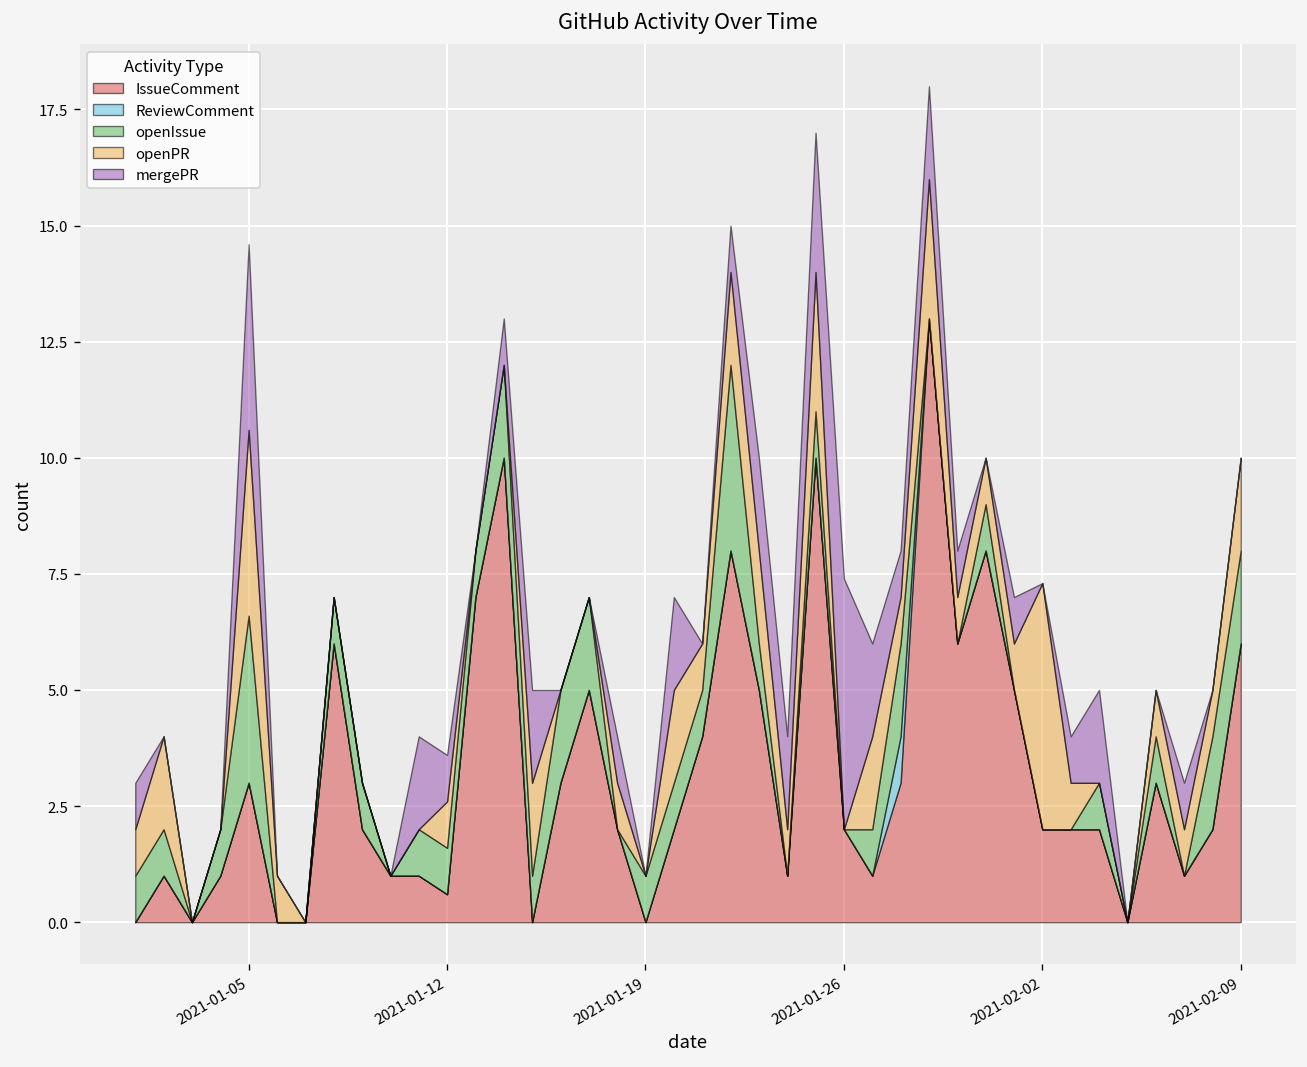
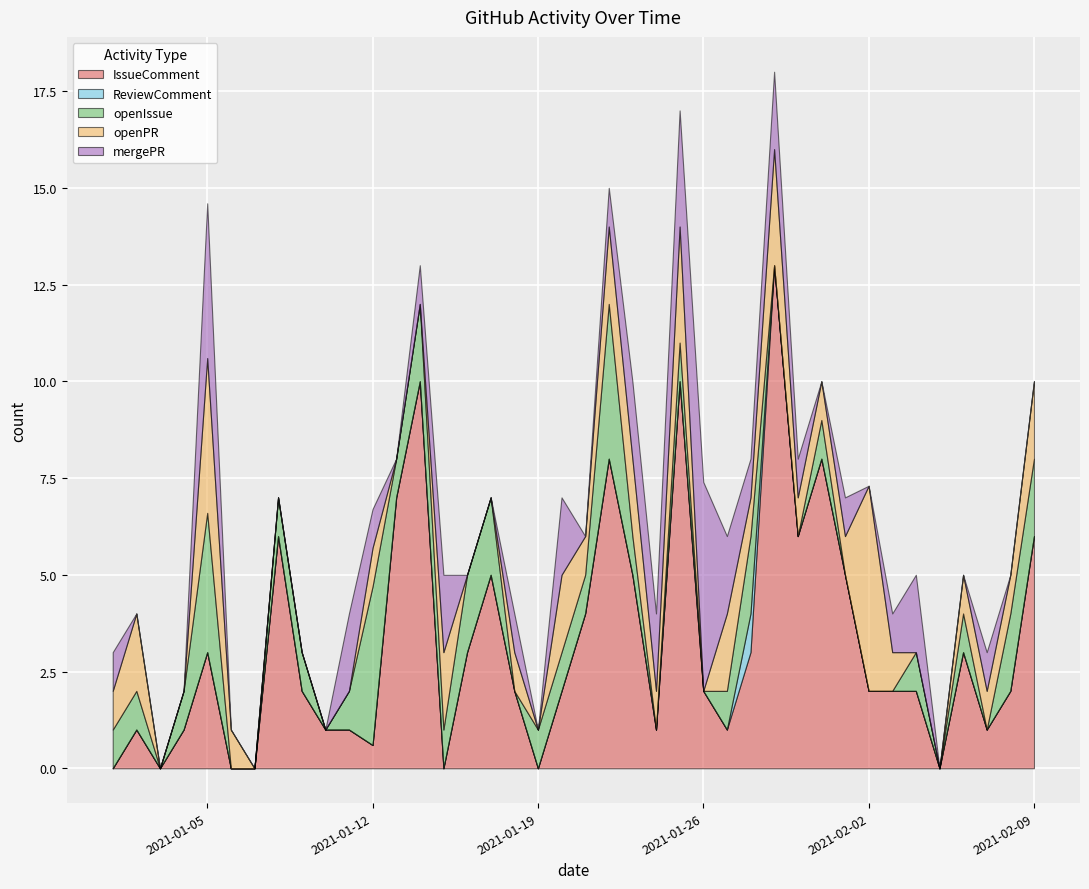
  {
    "openIssue": {
      "2021-01-05": 3.6,
-     "2021-01-12": 1.0,
+     "2021-01-12": 4.1,
      "2021-02-09": 2.0
    },
    "openPR": {
      "2021-01-05": 4.0,
      "2021-01-12": 1.0
    },
    "mergePR": {
      "2021-01-05": 4.0,
      "2021-01-12": 1.0,
      "2021-01-26": 5.4
    }
  }
